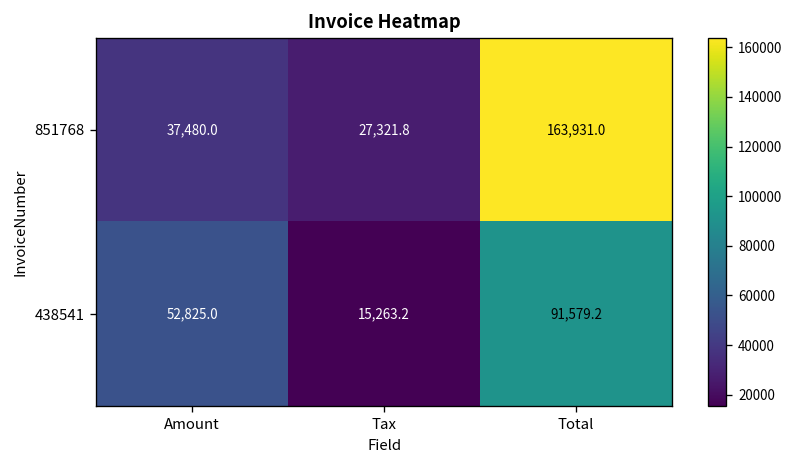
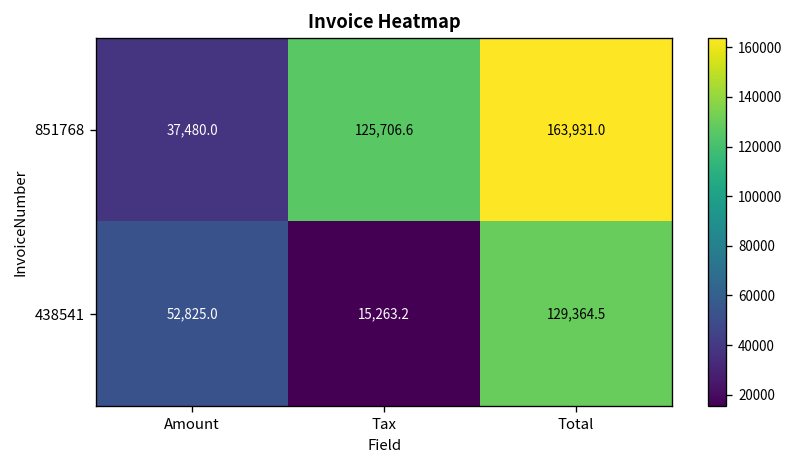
  {
    "851768": {
      "Amount": "37,480.0",
-     "Tax": "27,321.8",
+     "Tax": "125,706.6",
      "Total": "163,931.0"
    },
    "438541": {
      "Amount": "52,825.0",
      "Tax": "15,263.2",
-     "Total": "91,579.2"
+     "Total": "129,364.5"
    }
  }
